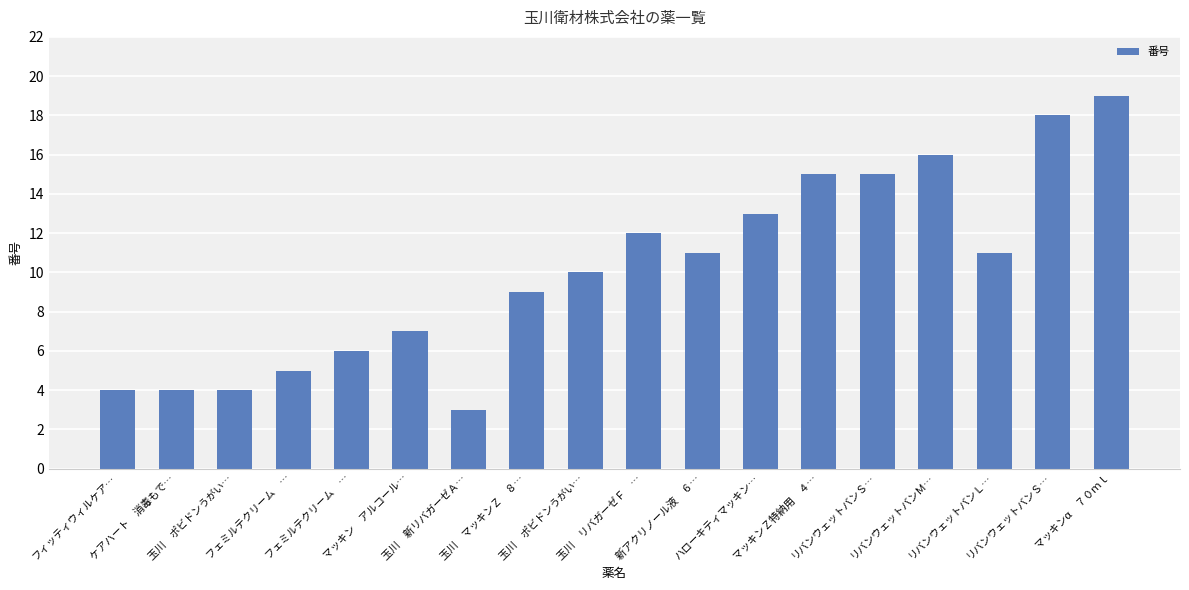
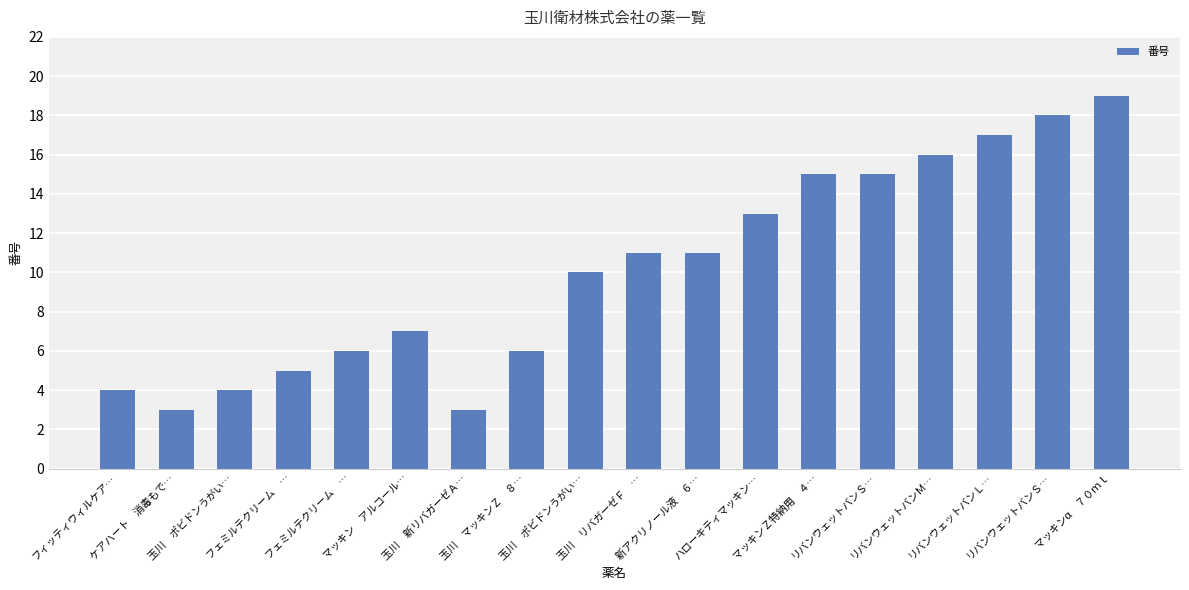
  {
    "フィッティウィルケア…": 4,
-   "ケアハート 消毒もで…": 4,
+   "ケアハート 消毒もで…": 3,
    "マッキン アルコール…": 7,
    "玉川 新リバガーゼＡ…": 3,
-   "玉川 マッキンＺ ８…": 9,
-   "玉川 リバガーゼＦ …": 12,
+   "玉川 マッキンＺ ８…": 6,
+   "玉川 リバガーゼＦ …": 11,
    "新アクリノール液 ６…": 11,
    "ハローキティマッキン…": 13,
    "マッキンＺ特納用 ４…": 15,
    "リバンウェットバンＭ…": 16,
-   "リバンウェットバンＬ…": 11,
+   "リバンウェットバンＬ…": 17,
    "マッキンα ７０ｍｌ": 19
  }
